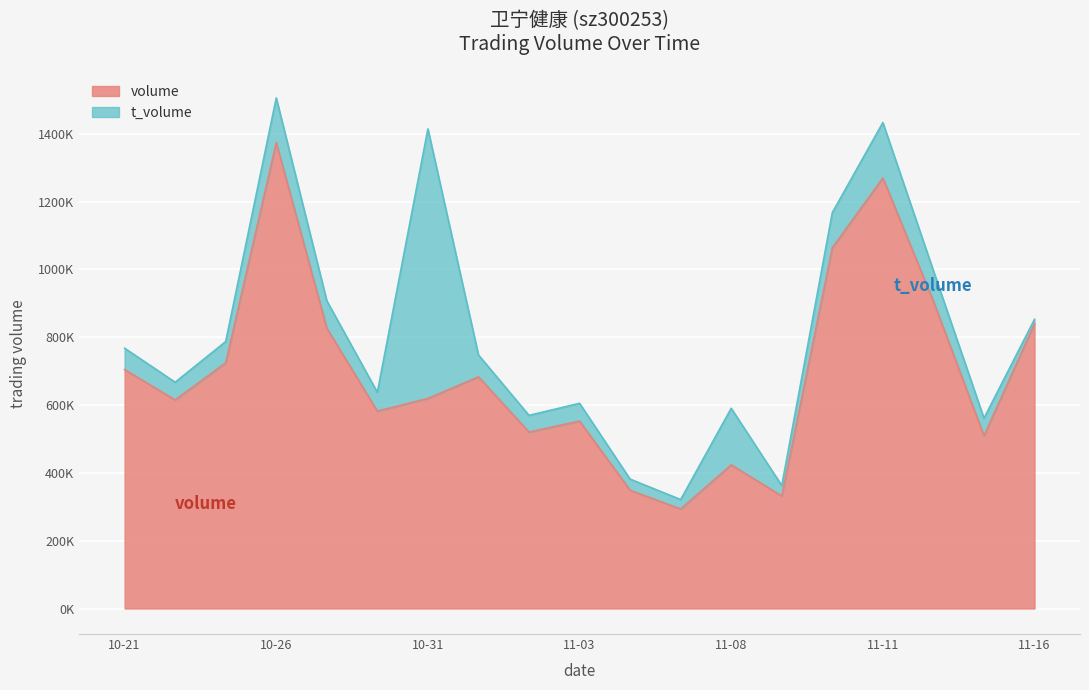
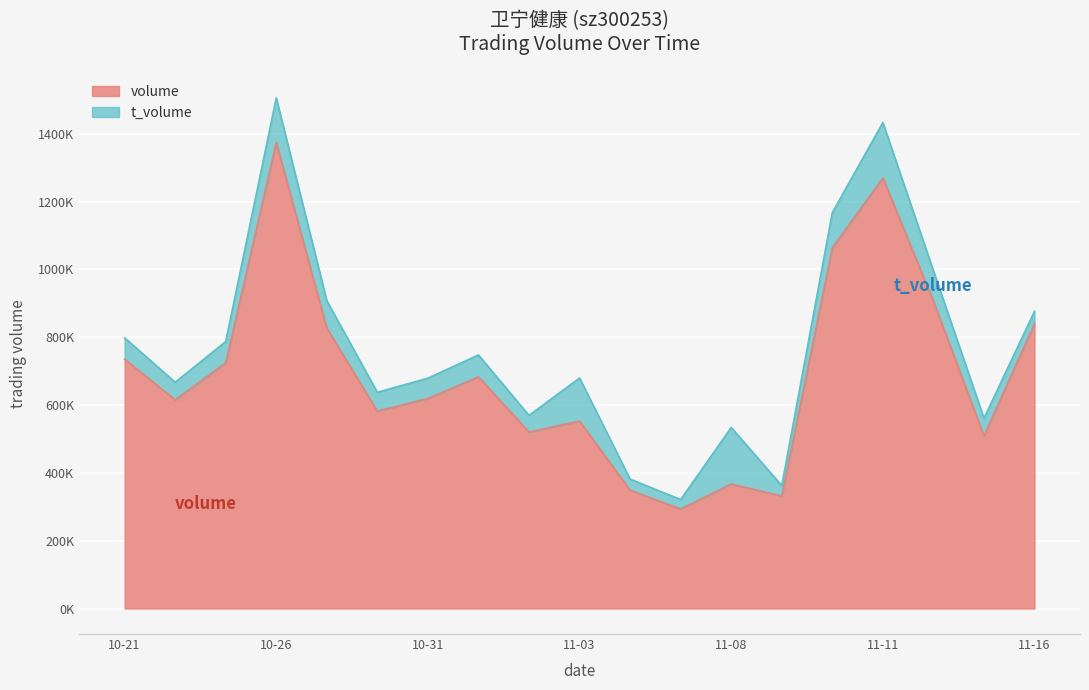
  {
    "volume": {
-     "10-21": 700000,
+     "10-21": 740000,
      "10-26": 1370000,
      "10-31": 620000,
      "11-03": 550000,
-     "11-08": 420000,
+     "11-08": 370000,
      "11-11": 1270000,
      "11-16": 840000
    },
    "t_volume": {
      "10-21": 60000,
      "10-26": 130000,
-     "10-31": 790000,
-     "11-03": 50000,
+     "10-31": 60000,
+     "11-03": 130000,
      "11-08": 170000,
      "11-11": 160000,
-     "11-16": 10000
+     "11-16": 40000
    }
  }
